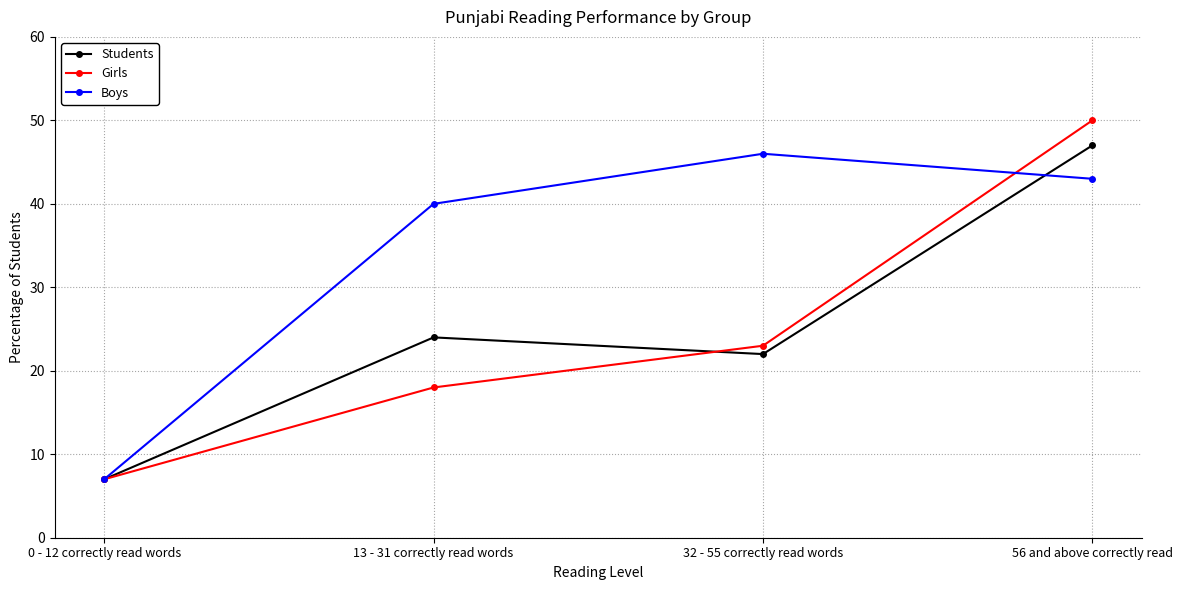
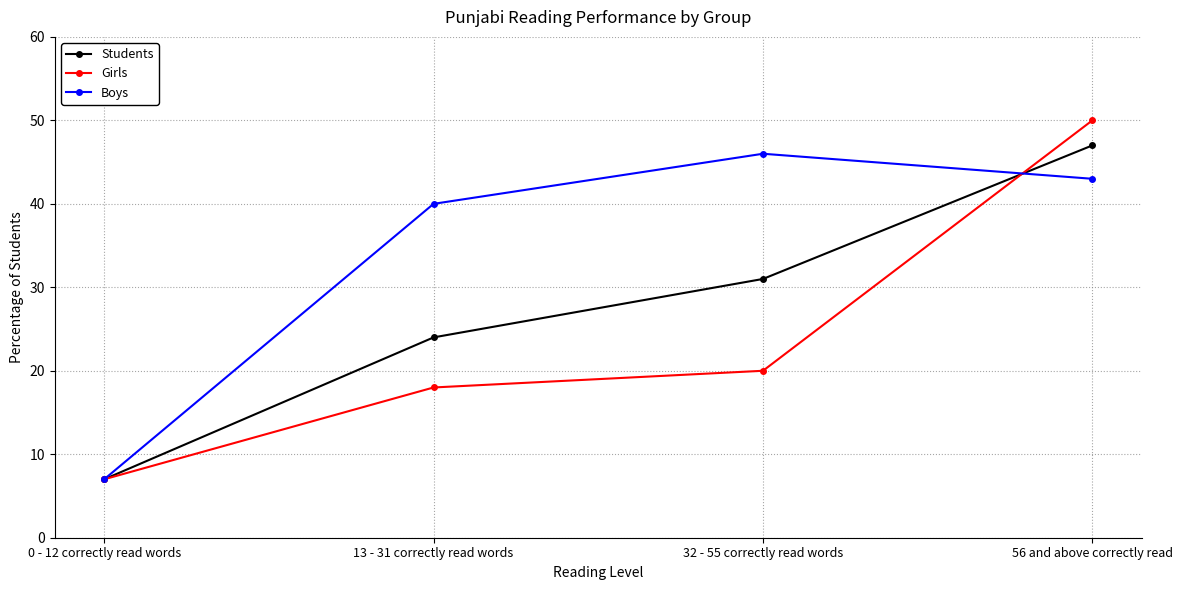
  {
    "Students": {
      "13 - 31 correctly read words": 24,
-     "32 - 55 correctly read words": 22,
+     "32 - 55 correctly read words": 31,
      "56 and above correctly read": 47
    },
    "Girls": {
      "13 - 31 correctly read words": 18,
-     "32 - 55 correctly read words": 23,
+     "32 - 55 correctly read words": 20,
      "56 and above correctly read": 50
    },
    "Boys": {
      "13 - 31 correctly read words": 40,
      "32 - 55 correctly read words": 46,
      "56 and above correctly read": 43
    }
  }
